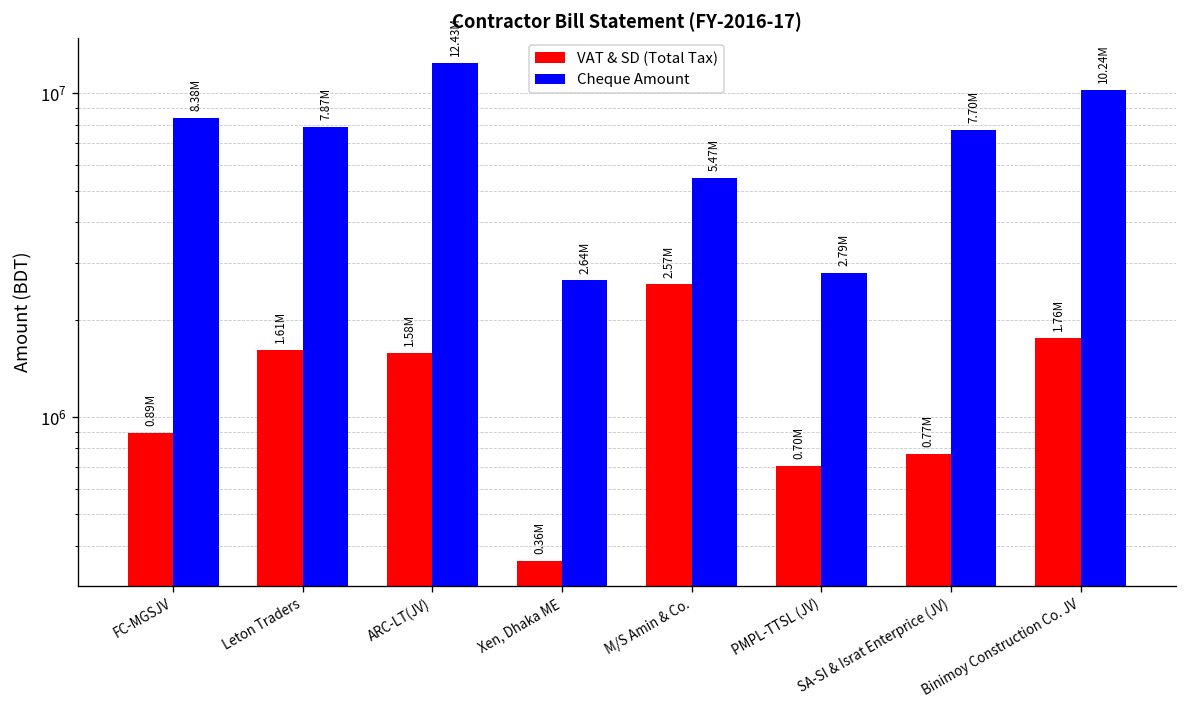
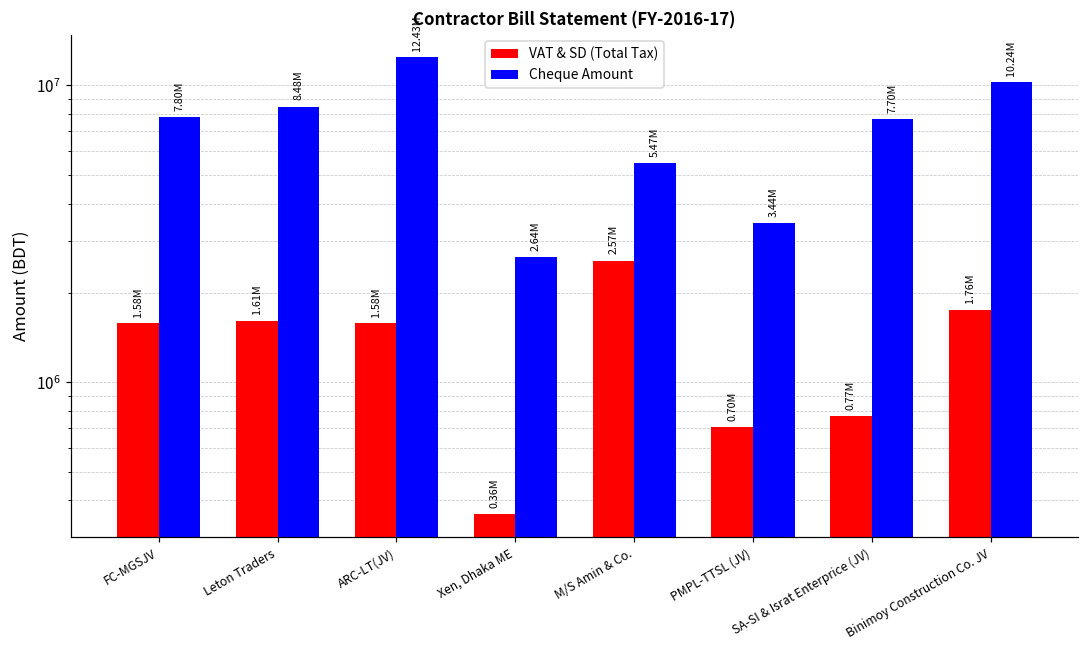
  {
    "VAT & SD (Total Tax)": {
-     "FC-MGSJV": "0.89M",
+     "FC-MGSJV": "1.58M",
      "Leton Traders": "1.61M",
      "ARC-LT(JV)": "1.58M",
      "Xen, Dhaka ME": "0.36M",
      "M/S Amin & Co.": "2.57M",
      "PMPL-TTSL (JV)": "0.70M",
      "SA-SI & Israt Enterprice (JV)": "0.77M",
      "Binimoy Construction Co. JV": "1.76M"
    },
    "Cheque Amount": {
-     "FC-MGSJV": "8.38M",
-     "Leton Traders": "7.87M",
+     "FC-MGSJV": "7.80M",
+     "Leton Traders": "8.48M",
      "ARC-LT(JV)": "12.43M",
      "Xen, Dhaka ME": "2.64M",
      "M/S Amin & Co.": "5.47M",
-     "PMPL-TTSL (JV)": "2.79M",
+     "PMPL-TTSL (JV)": "3.44M",
      "SA-SI & Israt Enterprice (JV)": "7.70M",
      "Binimoy Construction Co. JV": "10.24M"
    }
  }
